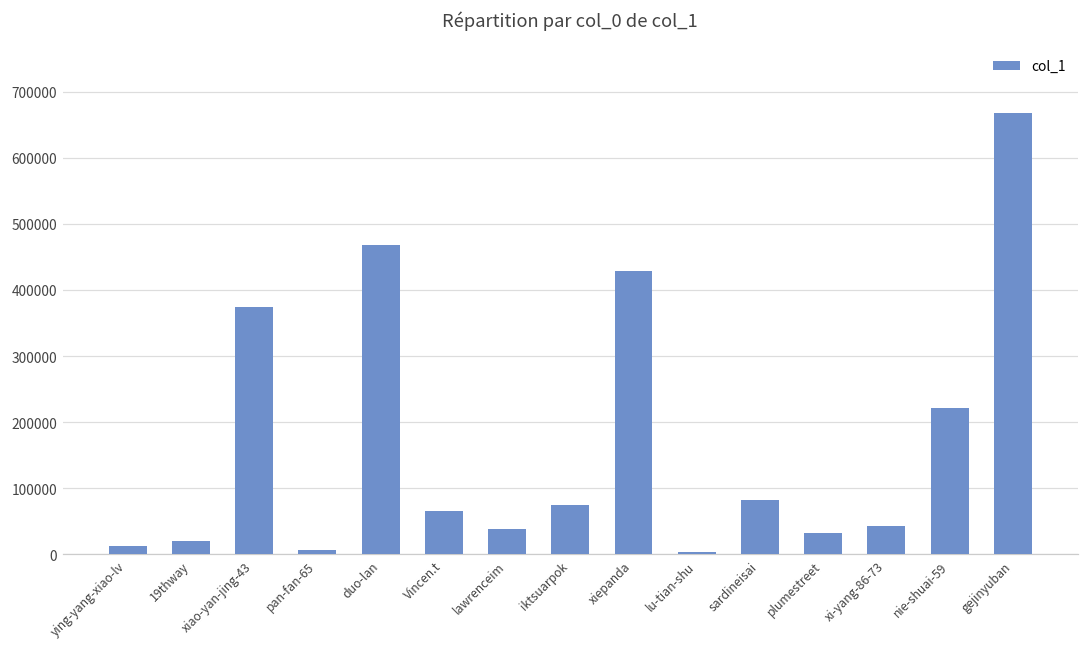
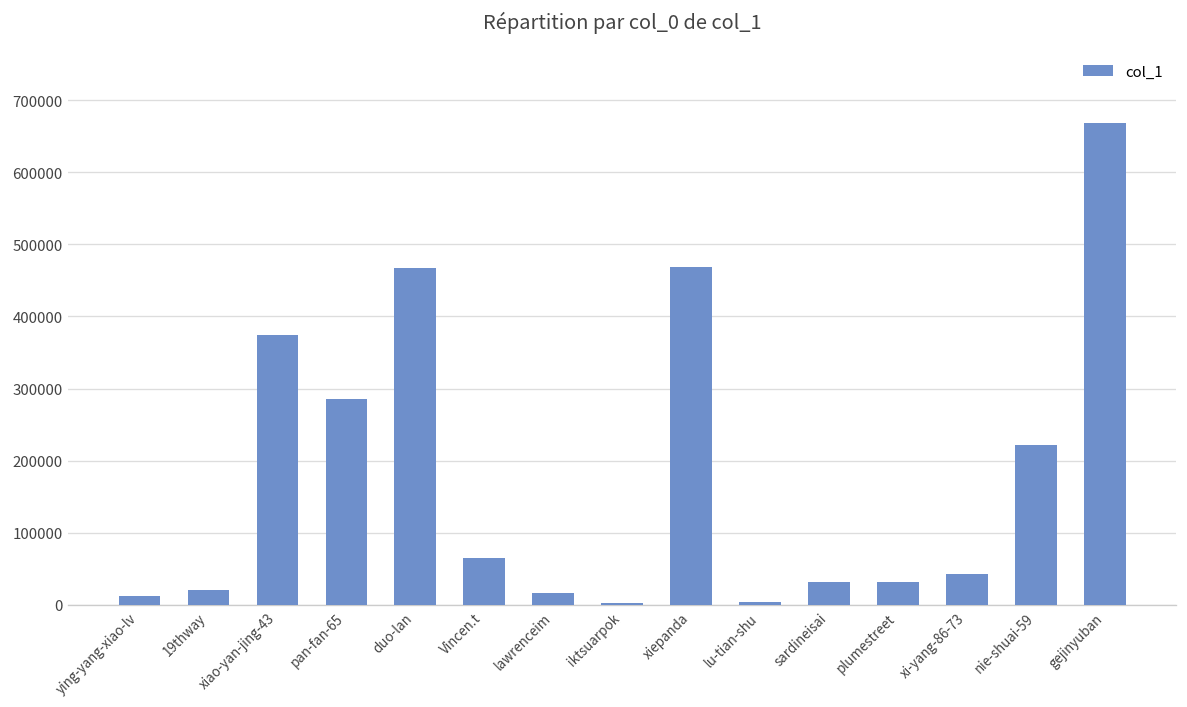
  {
    "ying-yang-xiao-lv": 10000,
    "19thway": 20000,
    "xiao-yan-jing-43": 370000,
-   "pan-fan-65": 10000,
+   "pan-fan-65": 290000,
    "duo-lan": 470000,
    "Vincen.t": 70000,
-   "lawrenceim": 40000,
-   "iktsuarpok": 70000,
-   "xiepanda": 430000,
+   "lawrenceim": 20000,
+   "iktsuarpok": 0,
+   "xiepanda": 470000,
    "lu-tian-shu": 0,
-   "sardineisai": 80000,
+   "sardineisai": 30000,
    "plumestreet": 30000,
    "xi-yang-86-73": 40000,
    "nie-shuai-59": 220000,
    "gejinyuban": 670000
  }
